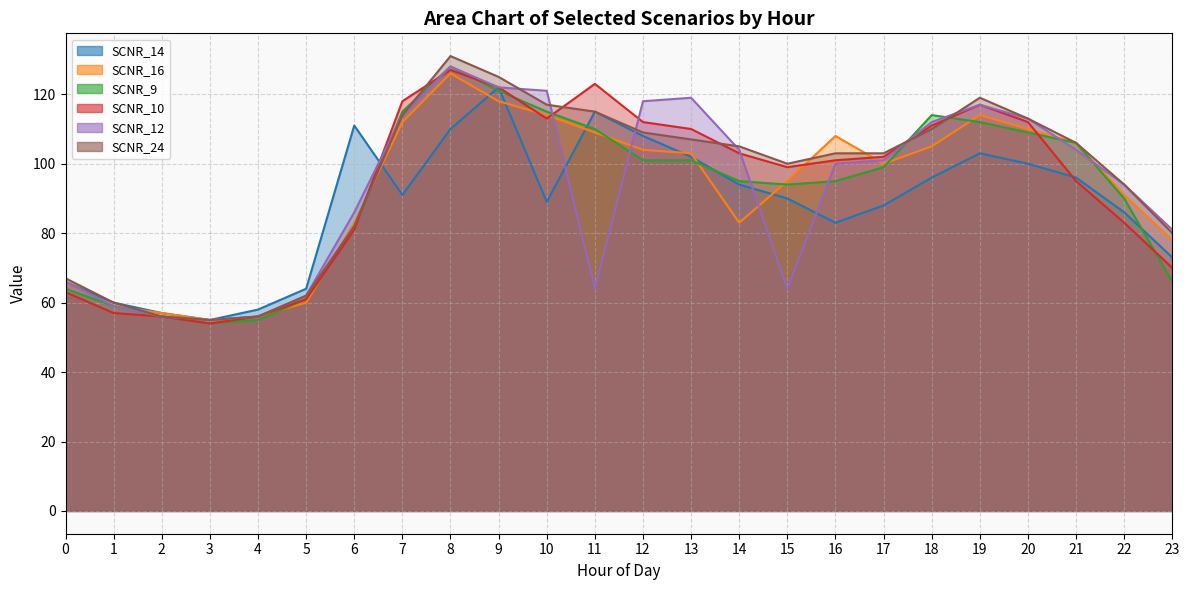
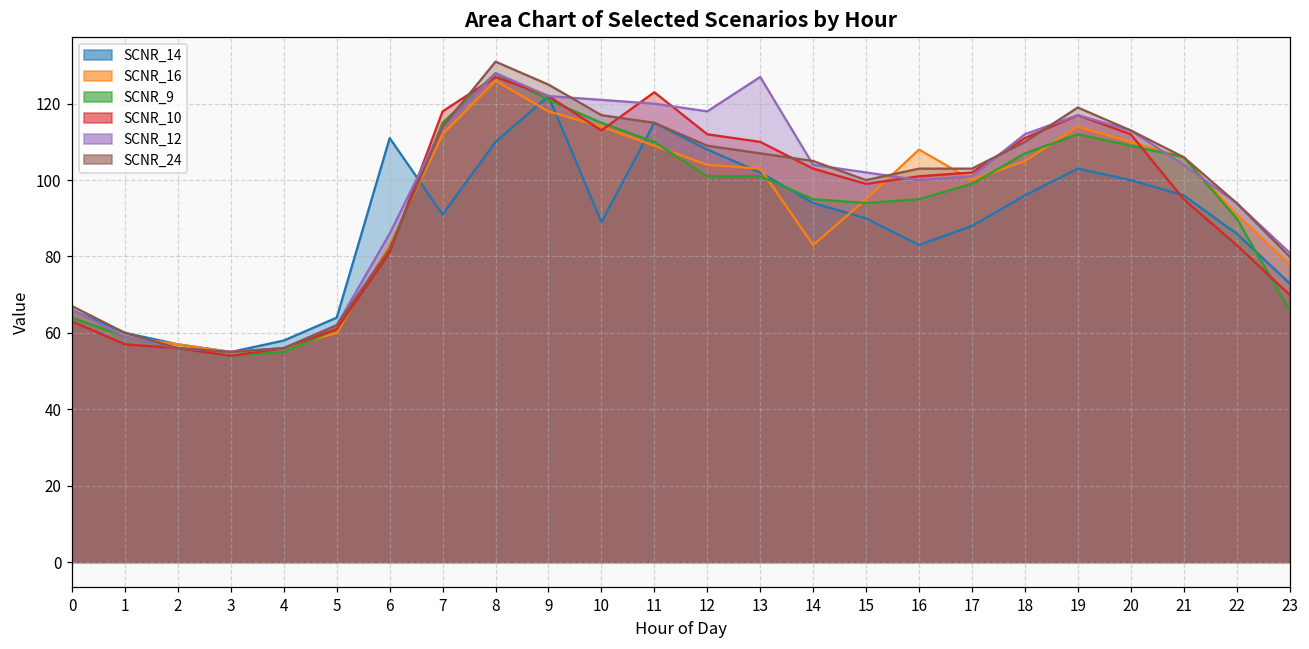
  {
    "SCNR_14": {
      "4": 58,
      "5": 64,
      "6": 111,
      "7": 91,
      "8": 110,
      "10": 89,
      "12": 108,
      "13": 102,
      "14": 94,
      "15": 90,
      "16": 83,
      "17": 88,
      "18": 96,
      "19": 103,
      "20": 100,
      "21": 96,
      "22": 86,
      "23": 73
    },
    "SCNR_9": {
      "0": 64,
      "4": 55,
      "7": 115,
      "9": 121,
      "10": 115,
      "11": 110,
      "12": 101,
      "13": 101,
      "14": 95,
      "15": 94,
      "16": 95,
      "17": 99,
-     "18": 114,
+     "18": 107,
      "19": 112,
      "20": 109,
      "22": 90,
      "23": 66
    },
    "SCNR_12": {
      "6": 86,
      "10": 121,
-     "11": 64,
+     "11": 120,
      "12": 118,
-     "13": 119,
+     "13": 127,
      "14": 104,
-     "15": 64,
+     "15": 102,
      "16": 100,
      "17": 101,
      "18": 112,
      "21": 104,
      "23": 81
    }
  }
